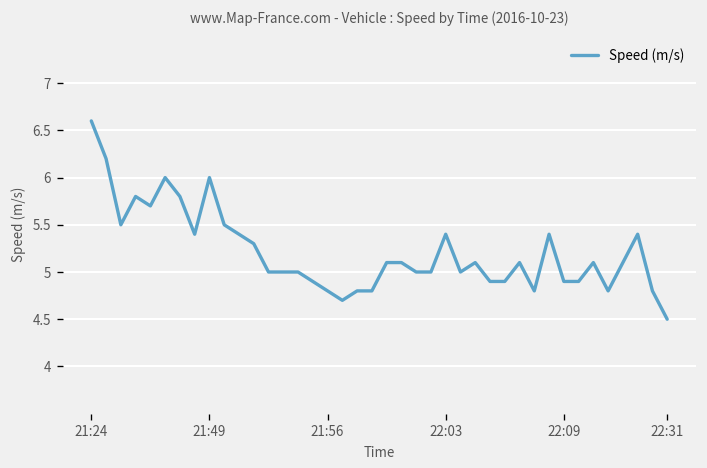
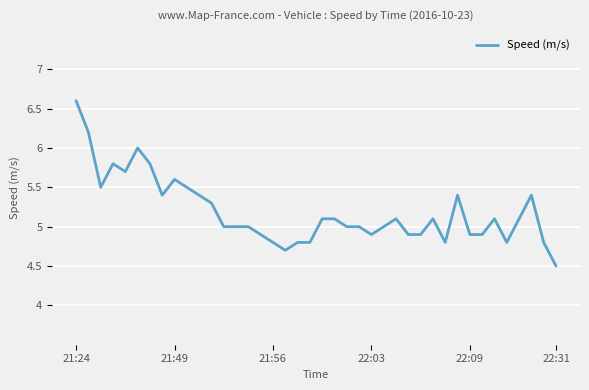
  {
    "21:24": 6.6,
-   "21:49": 6.0,
-   "22:03": 5.4,
+   "21:49": 5.6,
+   "22:03": 4.9,
    "22:09": 4.9,
    "22:31": 4.5
  }
